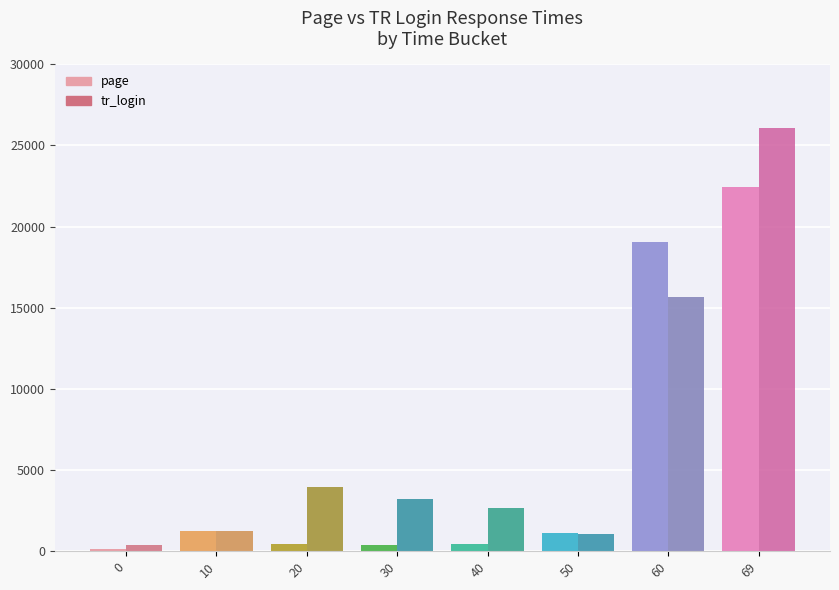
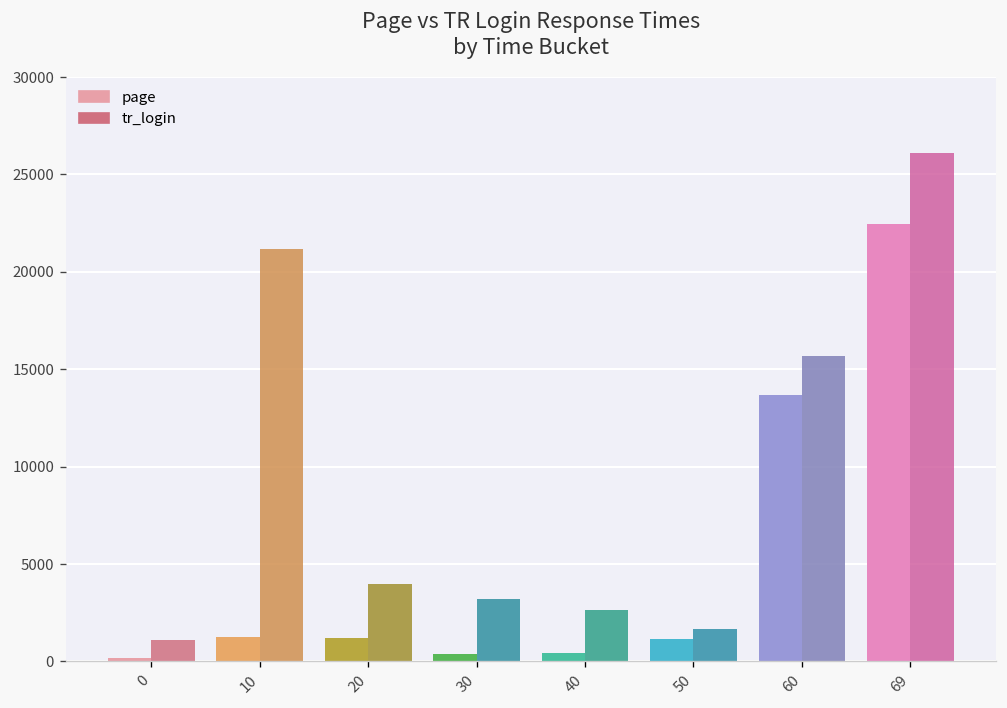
  {
    "page": {
      "0": 200,
      "10": 1300,
-     "20": 400,
+     "20": 1200,
      "30": 400,
      "40": 500,
      "50": 1100,
-     "60": 19100,
+     "60": 13700,
      "69": 22400
    },
    "tr_login": {
-     "0": 400,
-     "10": 1300,
+     "0": 1100,
+     "10": 21200,
      "20": 4000,
      "30": 3200,
      "40": 2700,
-     "50": 1000,
+     "50": 1700,
      "60": 15700,
      "69": 26100
    }
  }
